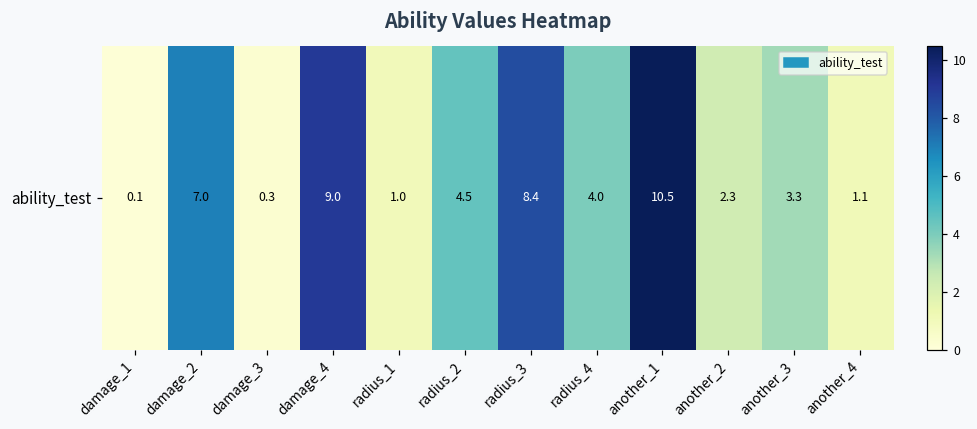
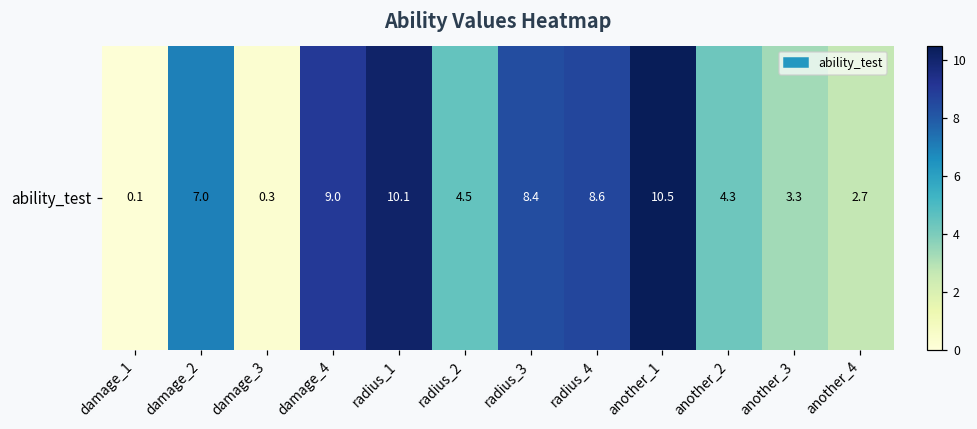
  {
    "ability_test": {
      "damage_1": 0.1,
      "damage_2": 7.0,
      "damage_3": 0.3,
      "damage_4": 9.0,
-     "radius_1": 1.0,
+     "radius_1": 10.1,
      "radius_2": 4.5,
      "radius_3": 8.4,
-     "radius_4": 4.0,
+     "radius_4": 8.6,
      "another_1": 10.5,
-     "another_2": 2.3,
+     "another_2": 4.3,
      "another_3": 3.3,
-     "another_4": 1.1
+     "another_4": 2.7
    }
  }
